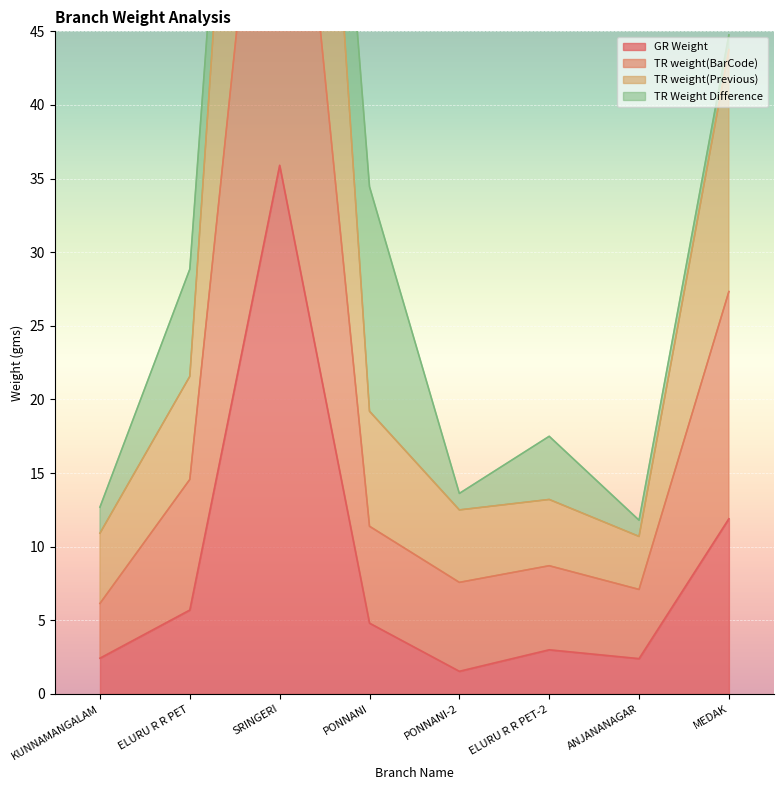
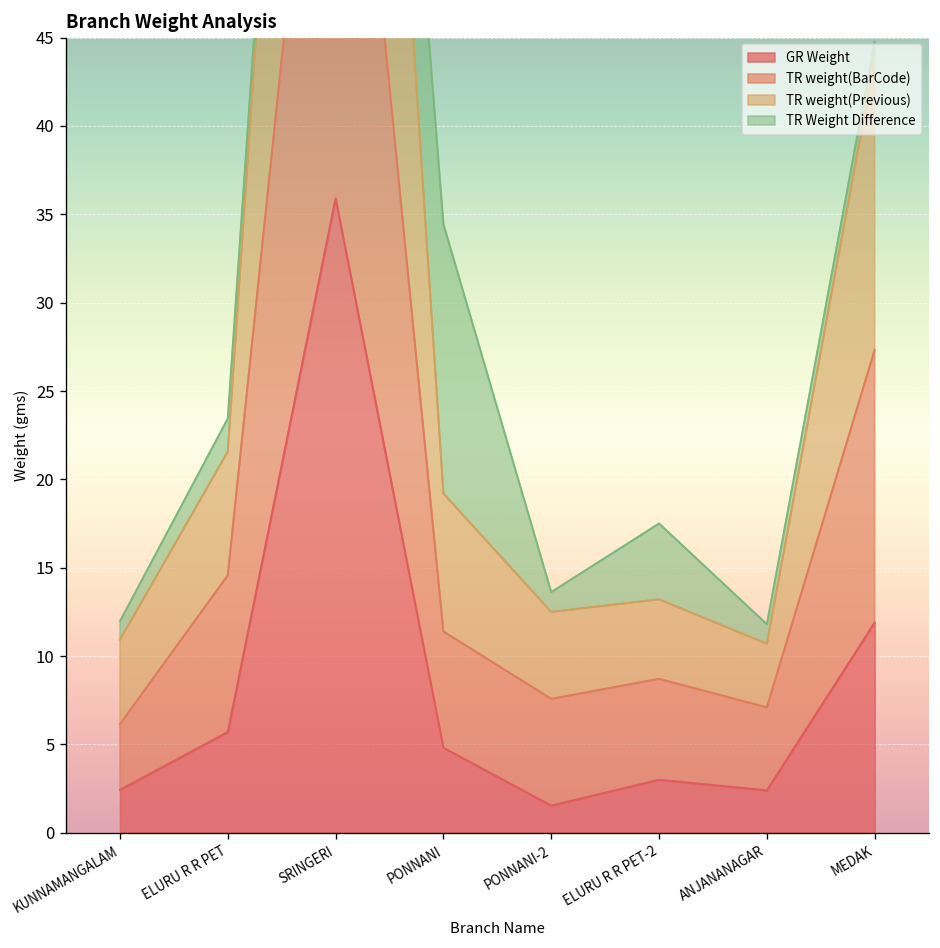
  {
    "TR Weight Difference": {
-     "KUNNAMANGALAM": 1.8,
-     "ELURU R R PET": 7.3,
+     "KUNNAMANGALAM": 1.1,
+     "ELURU R R PET": 1.9,
      "PONNANI": 15.3,
      "PONNANI-2": 1.1,
      "ELURU R R PET-2": 4.3,
      "ANJANANAGAR": 1.1,
      "MEDAK": 1.0
    }
  }
